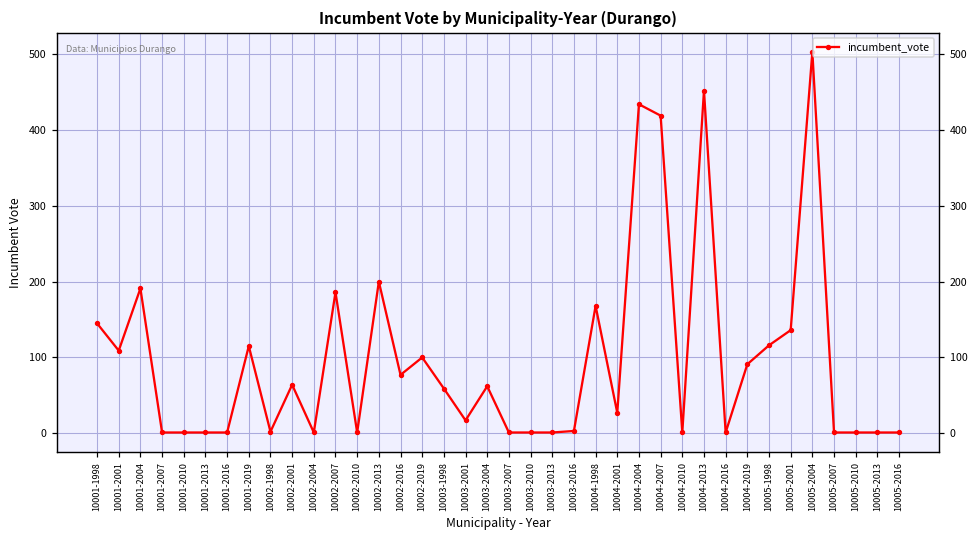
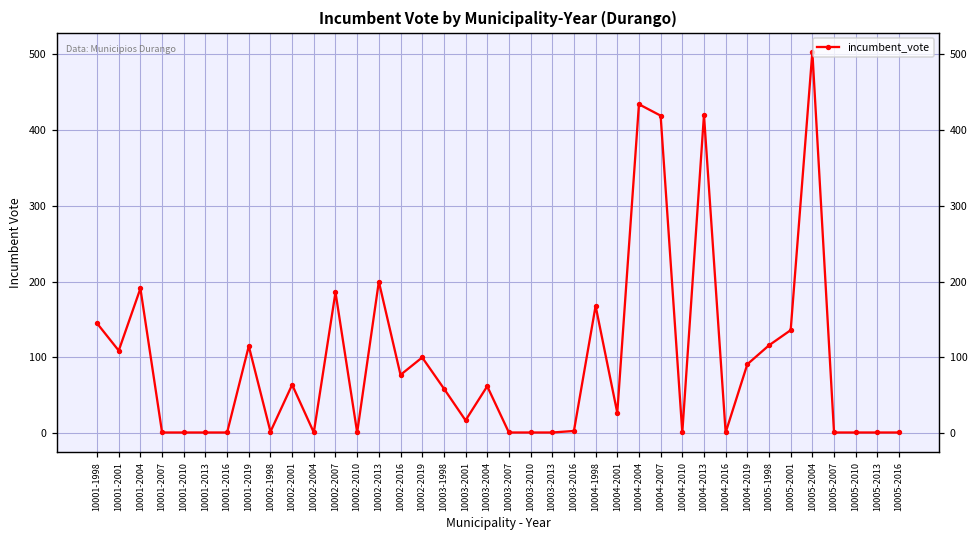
  {
    "10001-1998": 150,
    "10001-2001": 110,
    "10001-2004": 190,
    "10001-2007": 0,
    "10001-2010": 0,
    "10001-2013": 0,
    "10001-2016": 0,
    "10001-2019": 120,
    "10002-1998": 0,
    "10002-2001": 60,
    "10002-2004": 0,
    "10002-2007": 190,
    "10002-2010": 0,
    "10002-2013": 200,
    "10002-2016": 80,
    "10002-2019": 100,
    "10003-1998": 60,
    "10003-2001": 20,
    "10003-2004": 60,
    "10003-2007": 0,
    "10003-2010": 0,
    "10003-2013": 0,
    "10003-2016": 0,
    "10004-1998": 170,
    "10004-2001": 30,
    "10004-2004": 430,
    "10004-2007": 420,
    "10004-2010": 0,
-   "10004-2013": 450,
+   "10004-2013": 420,
    "10004-2016": 0,
    "10004-2019": 90,
    "10005-1998": 120,
    "10005-2001": 140,
    "10005-2004": 500,
    "10005-2007": 0,
    "10005-2010": 0,
    "10005-2013": 0,
    "10005-2016": 0
  }
